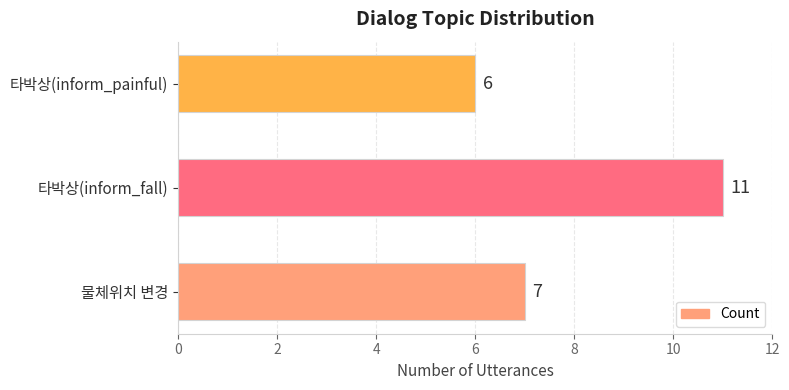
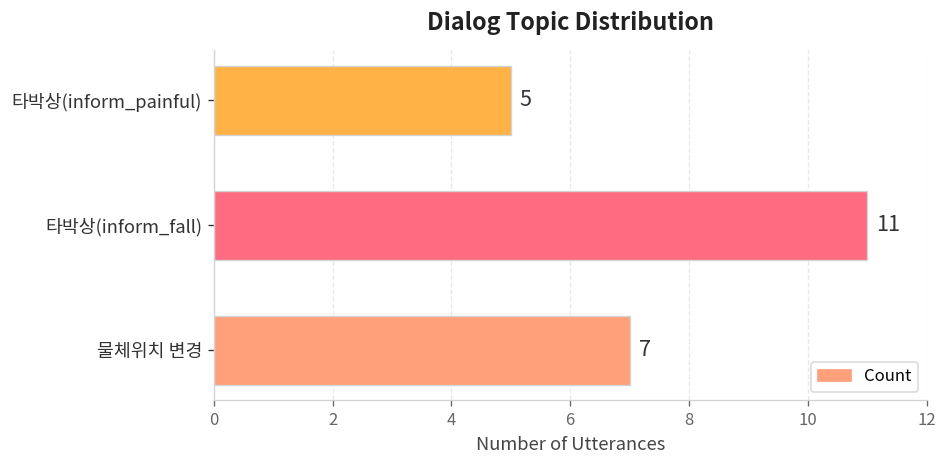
  {
-   "타박상(inform_painful)": 6,
+   "타박상(inform_painful)": 5,
    "타박상(inform_fall)": 11,
    "물체위치 변경": 7
  }
